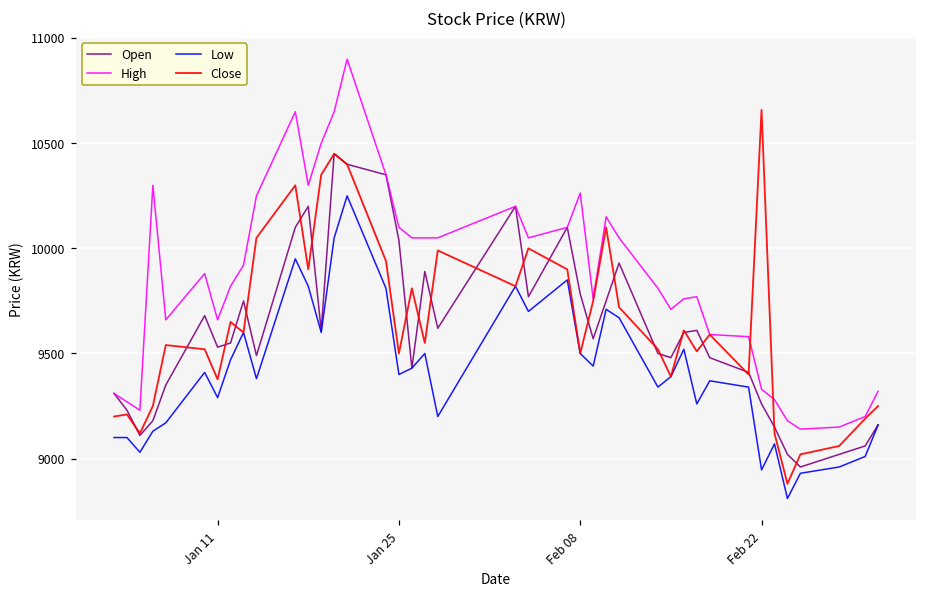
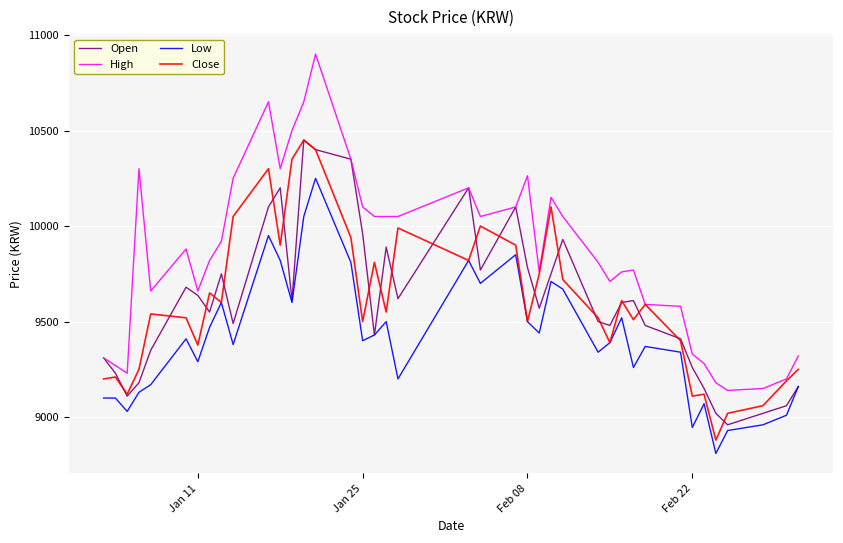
  {
    "Open": {
-     "Jan 11": 9530,
-     "Jan 25": 10040,
+     "Jan 11": 9640,
+     "Jan 25": 9960,
      "Feb 08": 9780,
      "Feb 22": 9260
    },
    "High": {
      "Jan 11": 9660,
      "Jan 25": 10100,
      "Feb 08": 10260,
      "Feb 22": 9330
    },
    "Low": {
      "Jan 11": 9290,
      "Jan 25": 9400,
      "Feb 22": 8950
    },
    "Close": {
      "Jan 11": 9380,
      "Jan 25": 9500,
-     "Feb 22": 10660
+     "Feb 22": 9110
    }
  }
